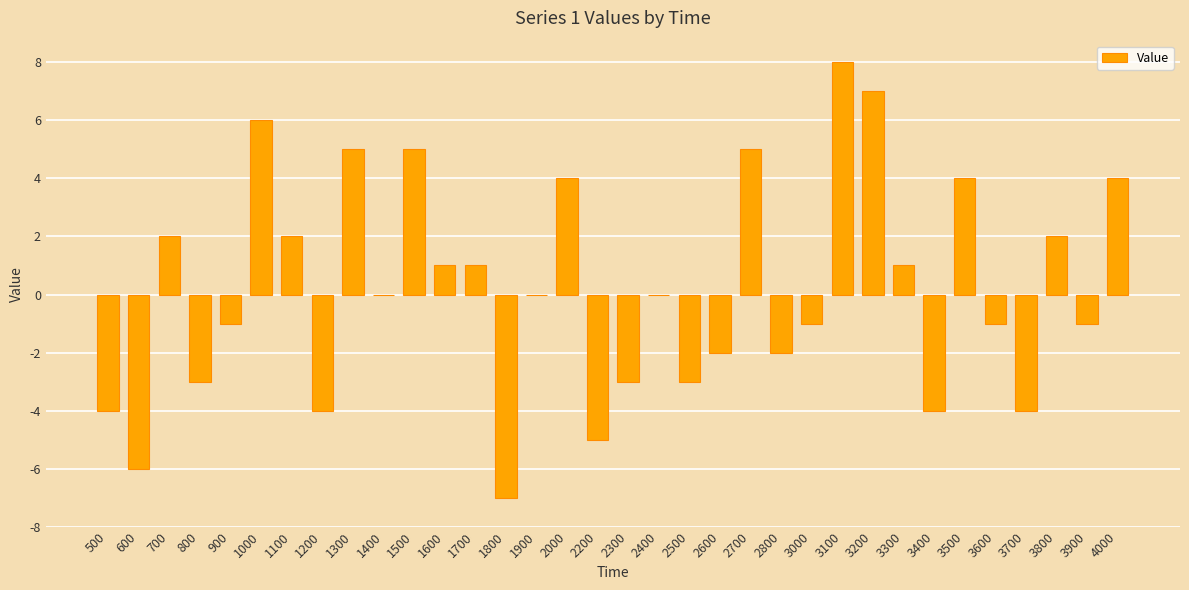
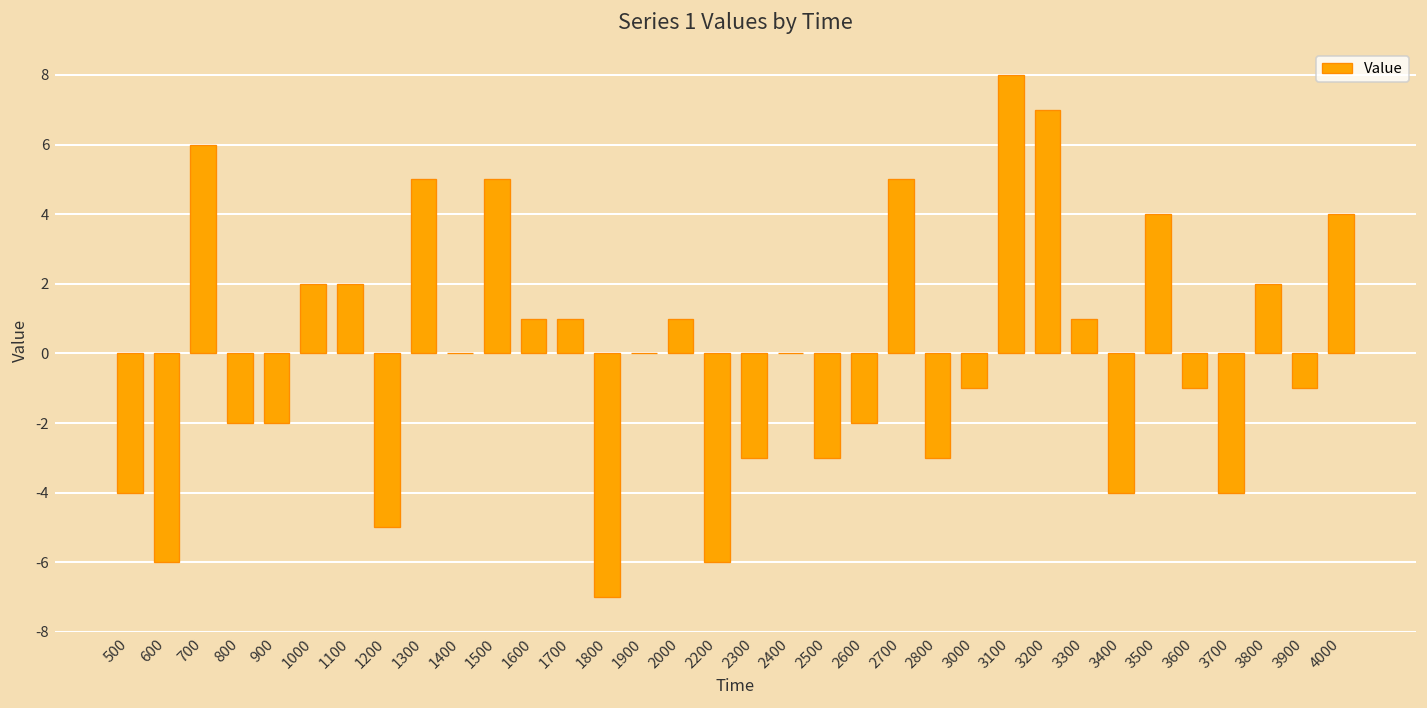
  {
    "500": -4,
    "600": -6,
-   "700": 2,
-   "800": -3,
-   "900": -1,
-   "1000": 6,
+   "700": 6,
+   "800": -2,
+   "900": -2,
+   "1000": 2,
    "1100": 2,
-   "1200": -4,
+   "1200": -5,
    "1300": 5,
    "1400": 0,
    "1500": 5,
    "1600": 1,
    "1700": 1,
    "1800": -7,
    "1900": 0,
-   "2000": 4,
-   "2200": -5,
+   "2000": 1,
+   "2200": -6,
    "2300": -3,
    "2400": 0,
    "2500": -3,
    "2600": -2,
    "2700": 5,
-   "2800": -2,
+   "2800": -3,
    "3000": -1,
    "3100": 8,
    "3200": 7,
    "3300": 1,
    "3400": -4,
    "3500": 4,
    "3600": -1,
    "3700": -4,
    "3800": 2,
    "3900": -1,
    "4000": 4
  }
